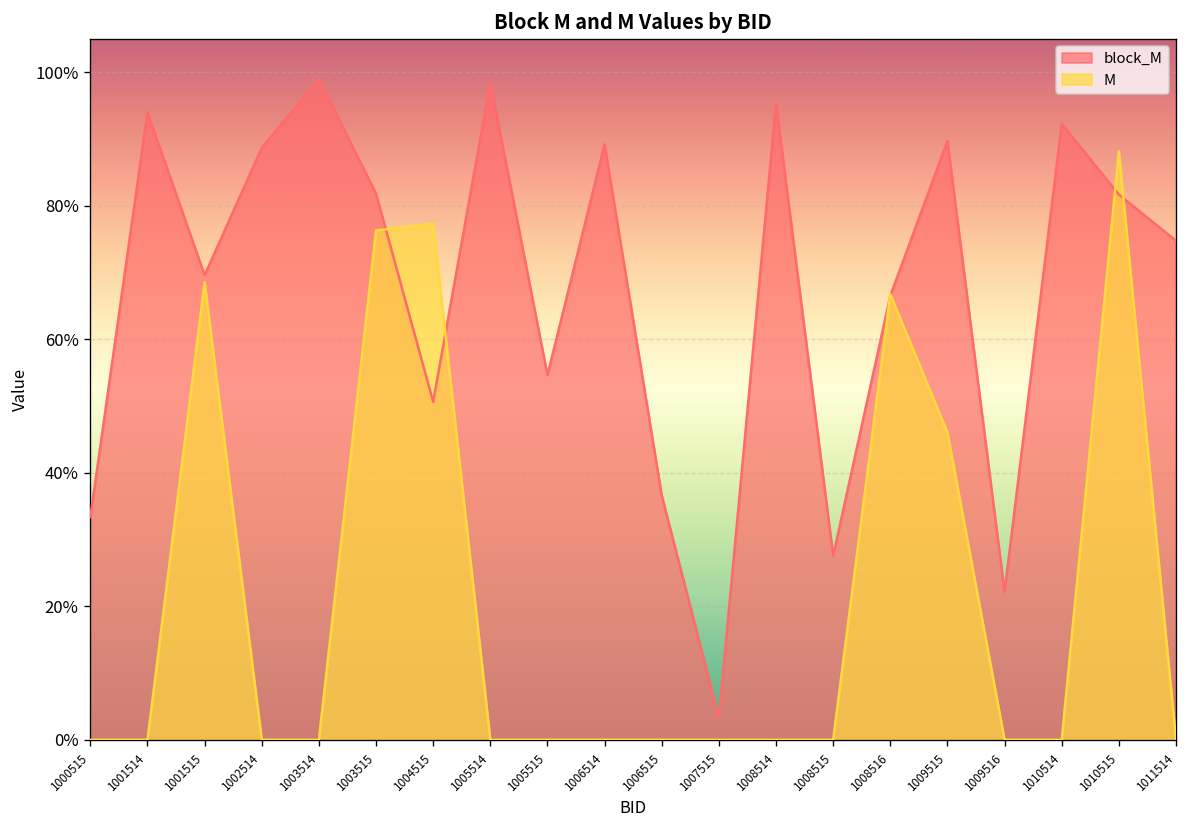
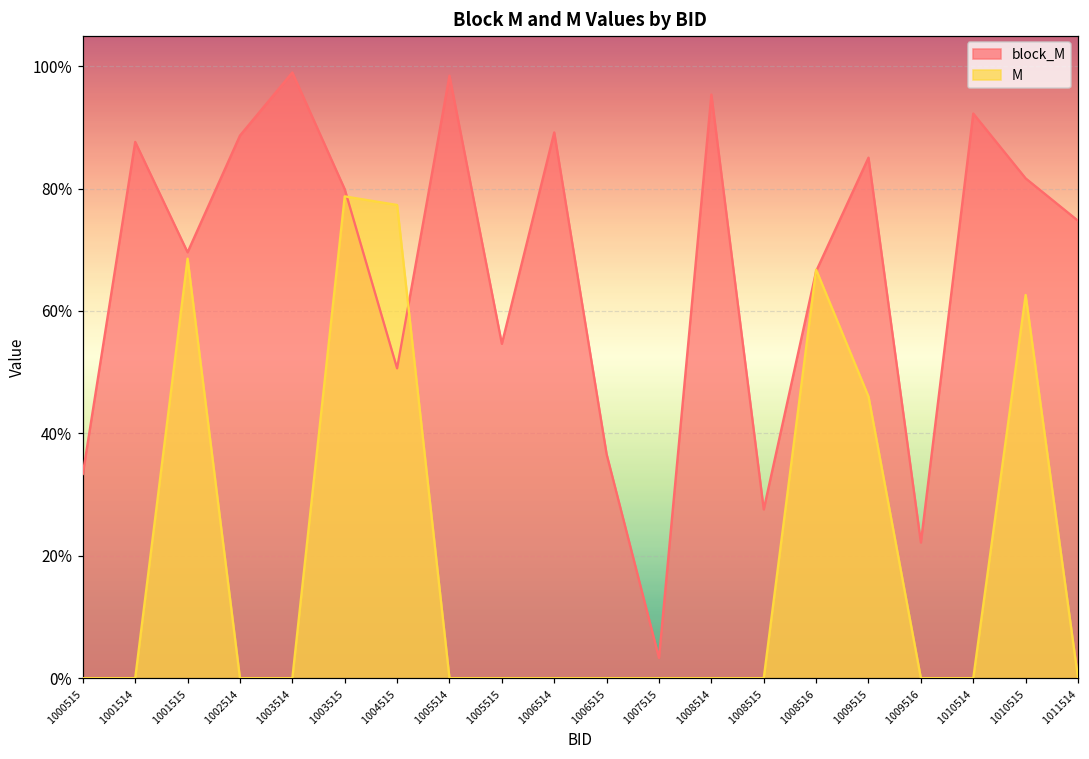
  {
    "block_M": {
      "1000515": "33%",
-     "1001514": "94%",
+     "1001514": "88%",
      "1001515": "70%",
      "1002514": "89%",
      "1003514": "99%",
-     "1003515": "82%",
+     "1003515": "80%",
      "1004515": "51%",
      "1005514": "98%",
      "1005515": "55%",
      "1006514": "89%",
      "1006515": "37%",
      "1007515": "3%",
      "1008514": "95%",
      "1008515": "28%",
-     "1009515": "90%",
+     "1009515": "85%",
      "1009516": "22%",
      "1010514": "92%",
      "1010515": "82%",
      "1011514": "75%"
    },
    "M": {
      "1000515": "0%",
      "1001514": "0%",
      "1001515": "69%",
      "1002514": "0%",
      "1003514": "0%",
-     "1003515": "76%",
+     "1003515": "79%",
      "1004515": "77%",
      "1005514": "0%",
      "1005515": "0%",
      "1006514": "0%",
      "1006515": "0%",
      "1007515": "0%",
      "1008514": "0%",
      "1008515": "0%",
      "1009515": "46%",
      "1009516": "0%",
      "1010514": "0%",
-     "1010515": "88%",
+     "1010515": "63%",
      "1011514": "0%"
    }
  }
